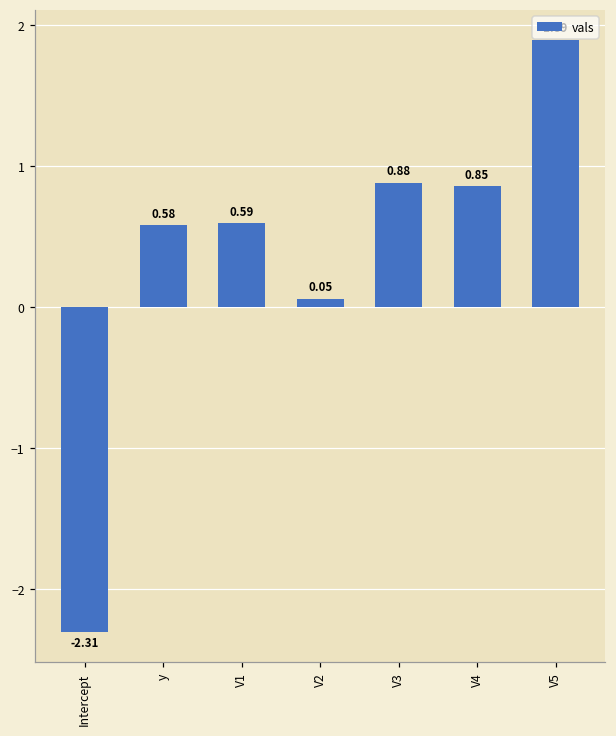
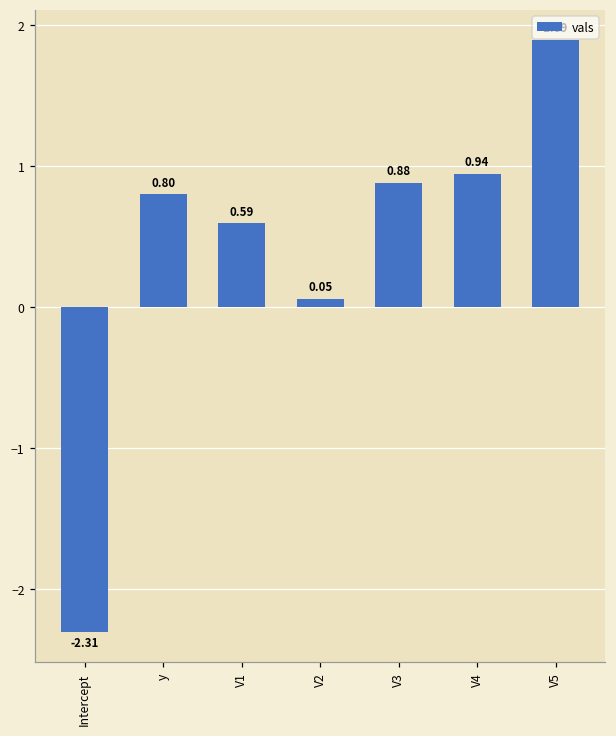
  {
    "Intercept": -2.31,
-   "y": 0.58,
+   "y": 0.80,
    "V1": 0.59,
    "V2": 0.05,
    "V3": 0.88,
-   "V4": 0.85
+   "V4": 0.94
  }
